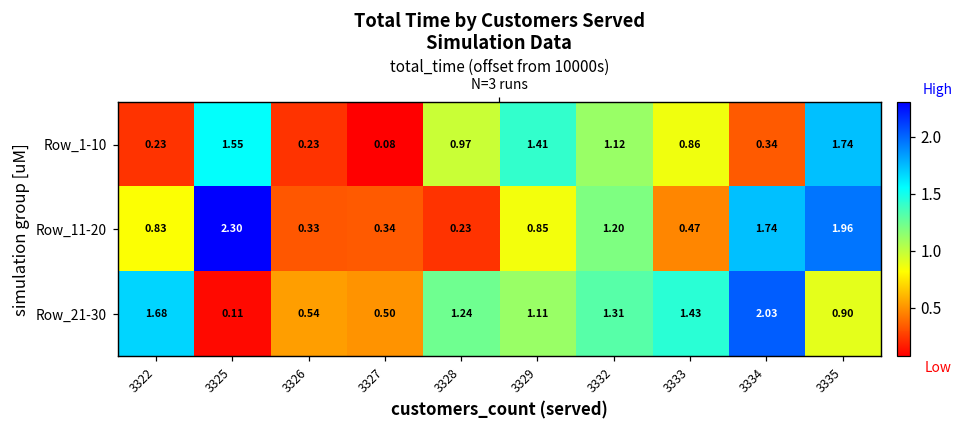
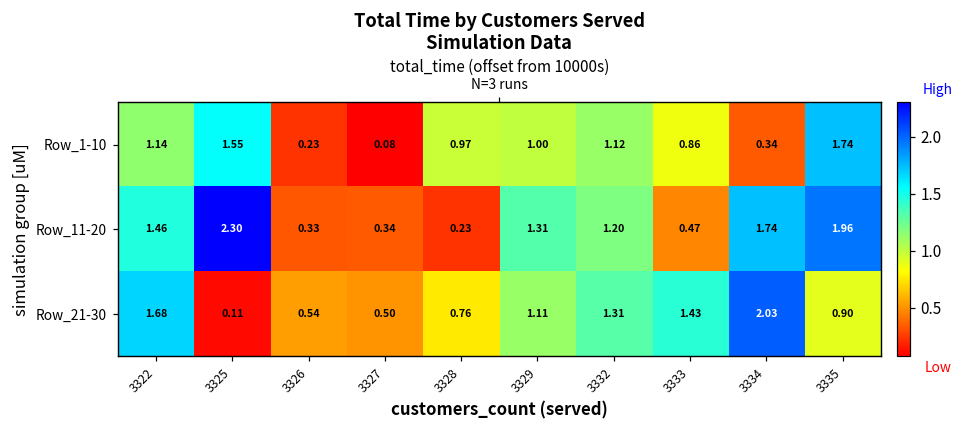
  {
    "Row_1-10": {
-     "3322": 0.23,
+     "3322": 1.14,
      "3325": 1.55,
      "3326": 0.23,
      "3327": 0.08,
      "3328": 0.97,
-     "3329": 1.41,
+     "3329": 1.00,
      "3332": 1.12,
      "3333": 0.86,
      "3334": 0.34,
      "3335": 1.74
    },
    "Row_11-20": {
-     "3322": 0.83,
+     "3322": 1.46,
      "3325": 2.30,
      "3326": 0.33,
      "3327": 0.34,
      "3328": 0.23,
-     "3329": 0.85,
+     "3329": 1.31,
      "3332": 1.20,
      "3333": 0.47,
      "3334": 1.74,
      "3335": 1.96
    },
    "Row_21-30": {
      "3322": 1.68,
      "3325": 0.11,
      "3326": 0.54,
      "3327": 0.50,
-     "3328": 1.24,
+     "3328": 0.76,
      "3329": 1.11,
      "3332": 1.31,
      "3333": 1.43,
      "3334": 2.03,
      "3335": 0.90
    }
  }
